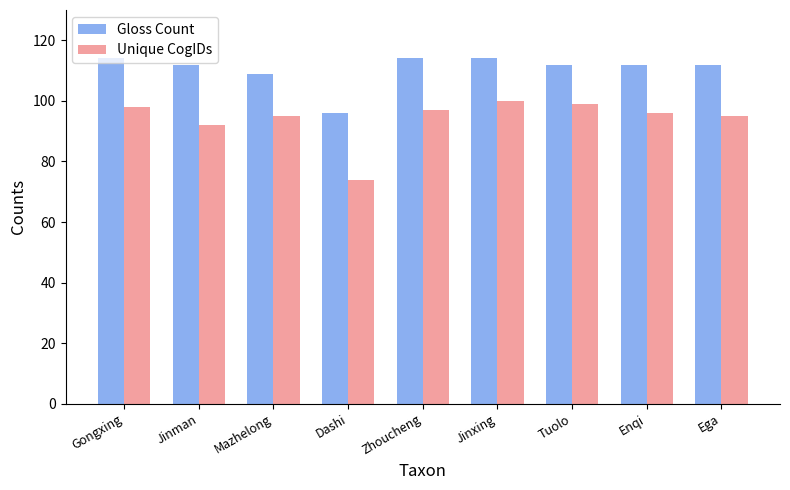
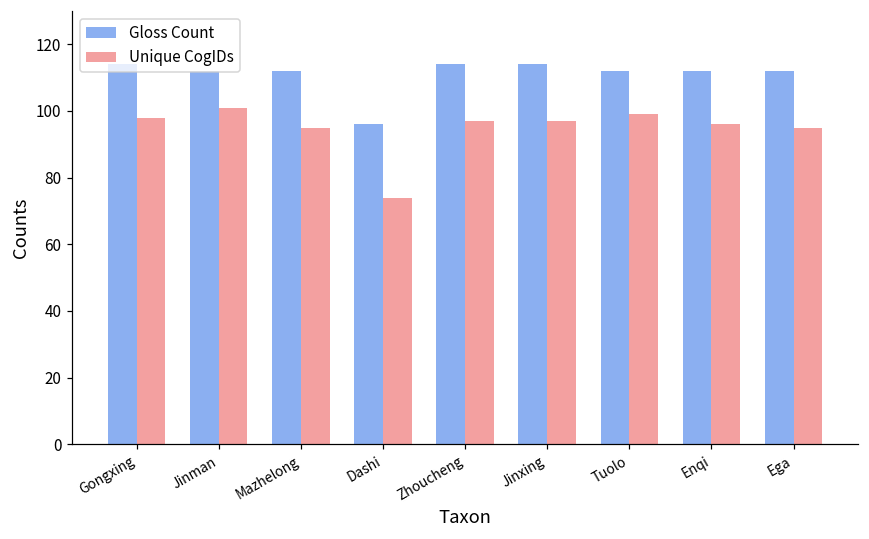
  {
    "Gloss Count": {
      "Jinman": 112,
-     "Mazhelong": 109,
+     "Mazhelong": 112,
      "Dashi": 96,
      "Zhoucheng": 114,
      "Jinxing": 114,
      "Tuolo": 112,
      "Enqi": 112,
      "Ega": 112
    },
    "Unique CogIDs": {
      "Gongxing": 98,
-     "Jinman": 92,
+     "Jinman": 101,
      "Mazhelong": 95,
      "Dashi": 74,
      "Zhoucheng": 97,
-     "Jinxing": 100,
+     "Jinxing": 97,
      "Tuolo": 99,
      "Enqi": 96,
      "Ega": 95
    }
  }
